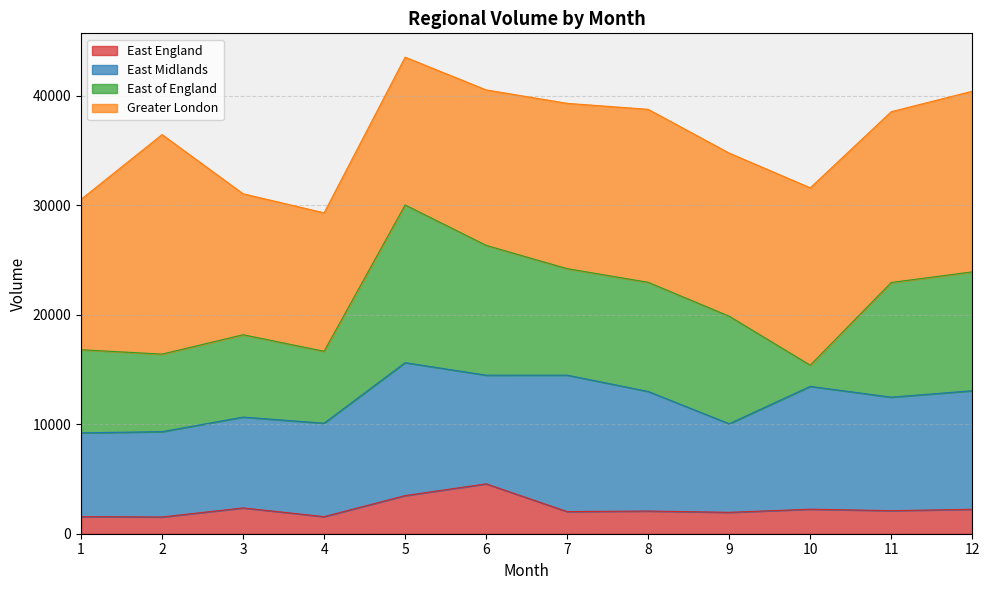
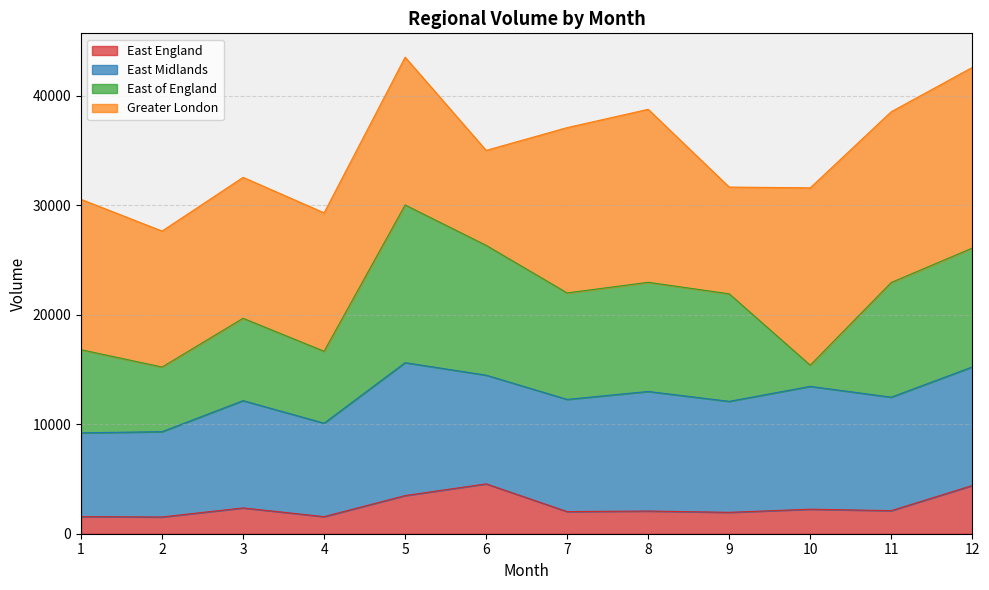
  {
    "East England": {
      "1": 1600,
      "2": 1500,
      "3": 2400,
      "4": 1600,
      "5": 3500,
      "6": 4600,
      "7": 2000,
      "8": 2100,
      "9": 2000,
      "10": 2200,
      "11": 2100,
-     "12": 2200
+     "12": 4400
    },
    "East Midlands": {
      "1": 7700,
      "2": 7800,
-     "3": 8300,
+     "3": 9800,
      "4": 8500,
      "5": 12100,
      "6": 9900,
-     "7": 12500,
+     "7": 10200,
      "8": 10900,
-     "9": 8100,
+     "9": 10100,
      "10": 11200,
      "11": 10400,
      "12": 10800
    },
    "East of England": {
      "1": 7600,
-     "2": 7100,
+     "2": 5900,
      "3": 7500,
      "4": 6600,
      "5": 14400,
      "6": 11900,
      "7": 9700,
      "8": 10000,
      "9": 9800,
      "10": 1900,
      "11": 10500,
      "12": 10900
    },
    "Greater London": {
      "1": 13700,
-     "2": 20100,
+     "2": 12400,
      "3": 12900,
      "4": 12600,
      "5": 13500,
-     "6": 14200,
+     "6": 8700,
      "7": 15100,
      "8": 15800,
-     "9": 14900,
+     "9": 9800,
      "10": 16200,
      "11": 15600,
      "12": 16500
    }
  }
